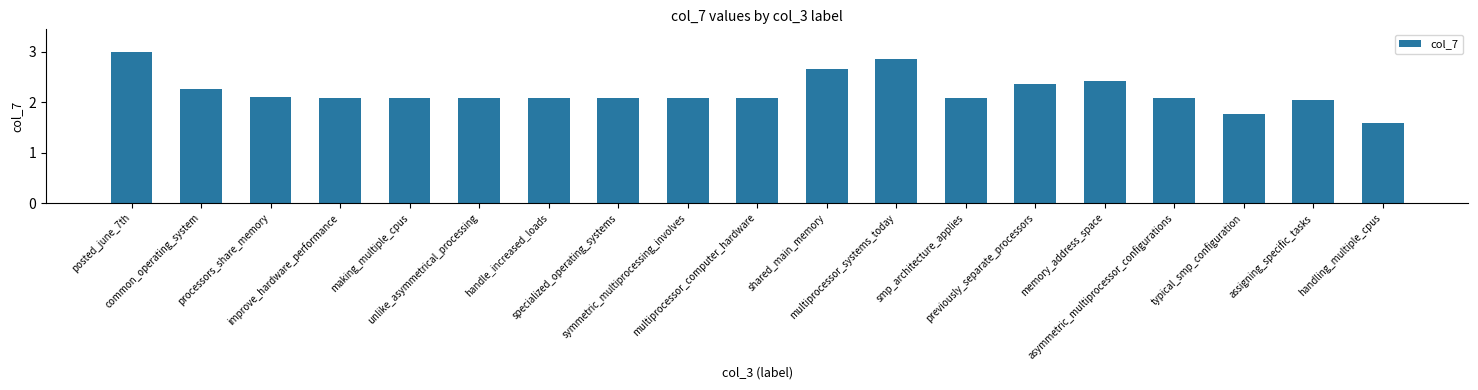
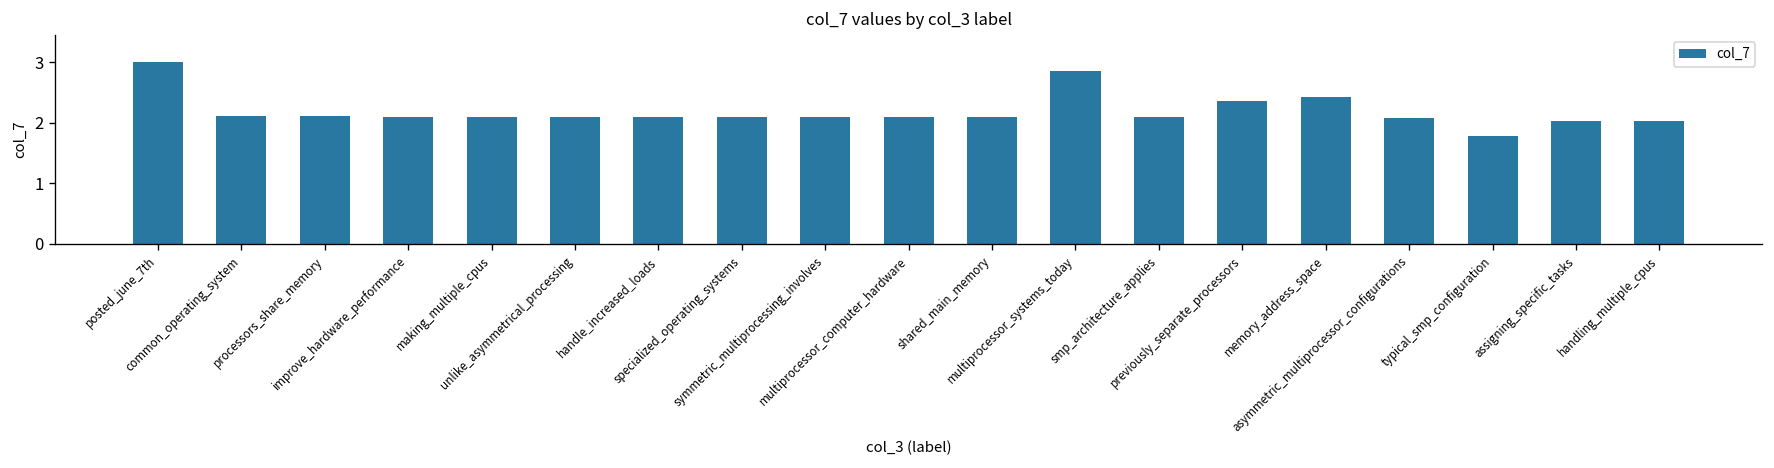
  {
    "posted_june_7th": 3.0,
-   "common_operating_system": 2.3,
+   "common_operating_system": 2.1,
    "processors_share_memory": 2.1,
    "improve_hardware_performance": 2.1,
    "making_multiple_cpus": 2.1,
    "unlike_asymmetrical_processing": 2.1,
    "handle_increased_loads": 2.1,
    "specialized_operating_systems": 2.1,
    "symmetric_multiprocessing_involves": 2.1,
    "multiprocessor_computer_hardware": 2.1,
-   "shared_main_memory": 2.7,
+   "shared_main_memory": 2.1,
    "multiprocessor_systems_today": 2.9,
    "smp_architecture_applies": 2.1,
    "previously_separate_processors": 2.4,
    "memory_address_space": 2.4,
    "asymmetric_multiprocessor_configurations": 2.1,
    "typical_smp_configuration": 1.8,
    "assigning_specific_tasks": 2.0,
-   "handling_multiple_cpus": 1.6
+   "handling_multiple_cpus": 2.0
  }
